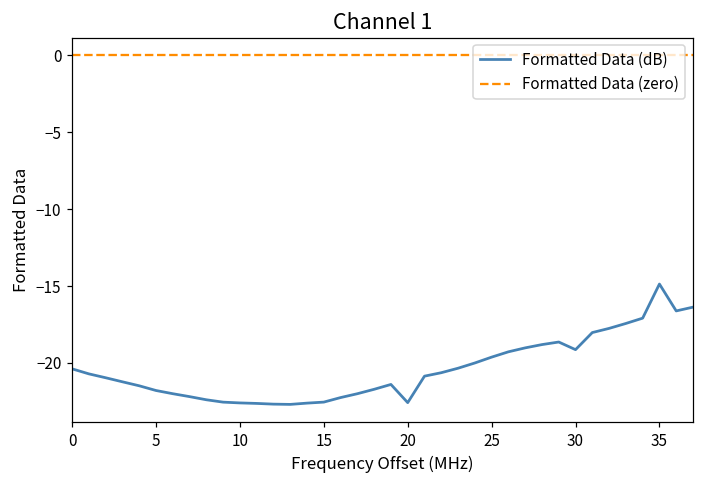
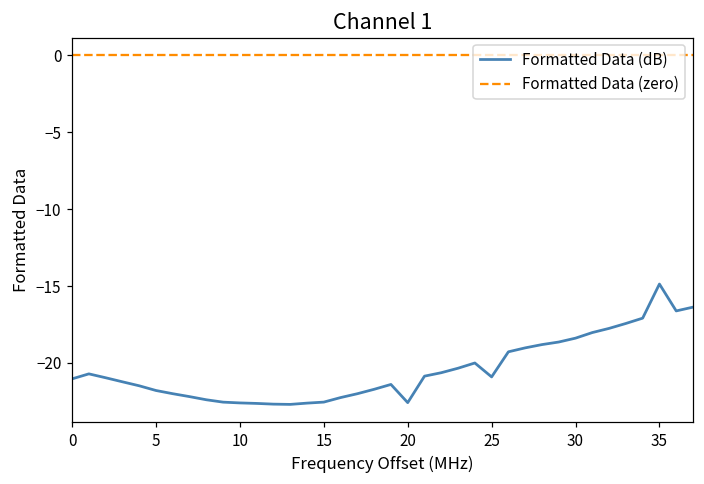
  {
    "Formatted Data (dB)": {
-     "0": -20.4,
+     "0": -21.0,
      "5": -21.8,
      "10": -22.6,
      "15": -22.5,
      "20": -22.6,
-     "25": -19.6,
-     "30": -19.1,
+     "25": -20.9,
+     "30": -18.4,
      "35": -14.9
    },
    "Formatted Data (zero)": {
      "0": 0.0,
      "5": 0.0,
      "10": 0.0,
      "15": 0.0,
      "20": 0.0
    }
  }
